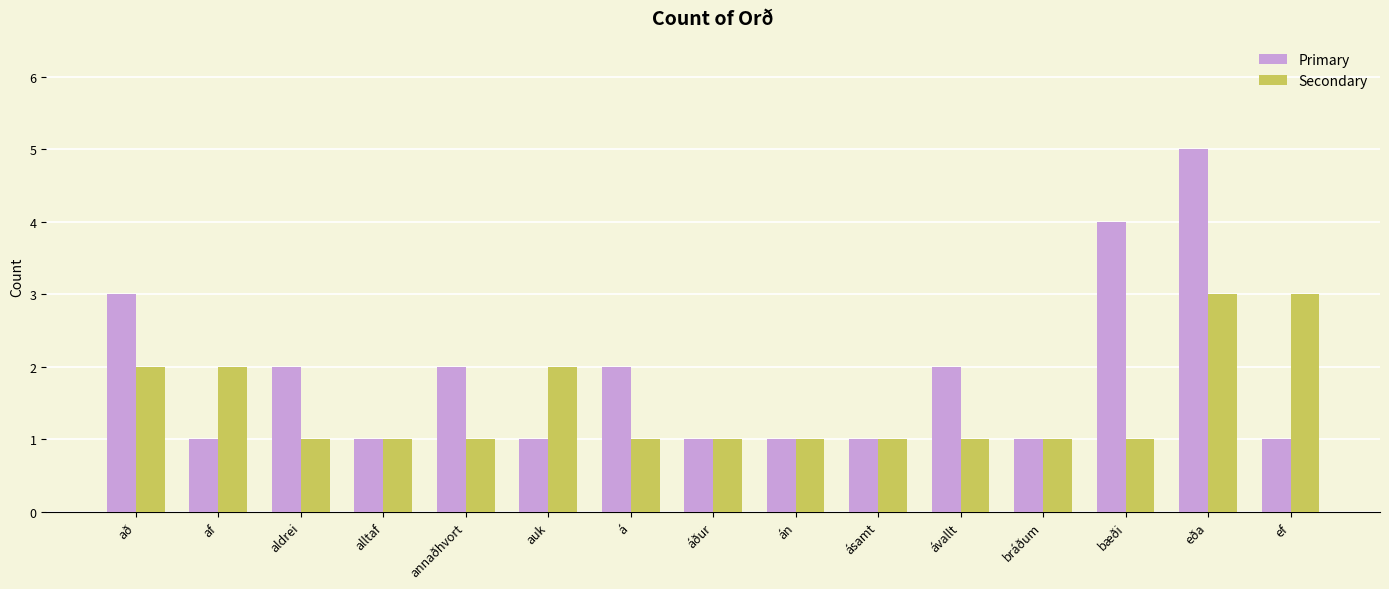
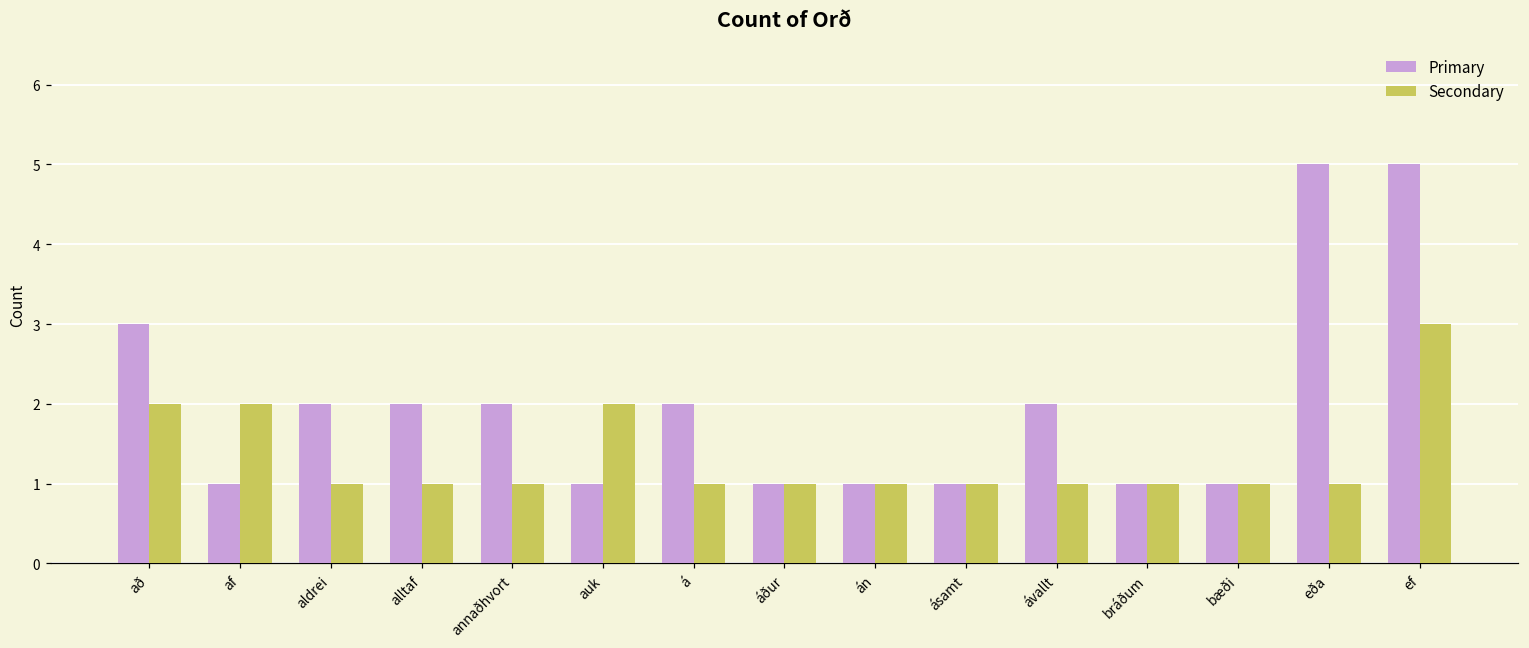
  {
    "Primary": {
      "að": 3,
      "af": 1,
      "aldrei": 2,
-     "alltaf": 1,
+     "alltaf": 2,
      "annaðhvort": 2,
      "auk": 1,
      "á": 2,
      "áður": 1,
      "án": 1,
      "ásamt": 1,
      "ávallt": 2,
      "bráðum": 1,
-     "bæði": 4,
+     "bæði": 1,
      "eða": 5,
-     "ef": 1
+     "ef": 5
    },
    "Secondary": {
      "að": 2,
      "af": 2,
      "aldrei": 1,
      "alltaf": 1,
      "annaðhvort": 1,
      "auk": 2,
      "á": 1,
      "áður": 1,
      "án": 1,
      "ásamt": 1,
      "ávallt": 1,
      "bráðum": 1,
      "bæði": 1,
-     "eða": 3,
+     "eða": 1,
      "ef": 3
    }
  }
